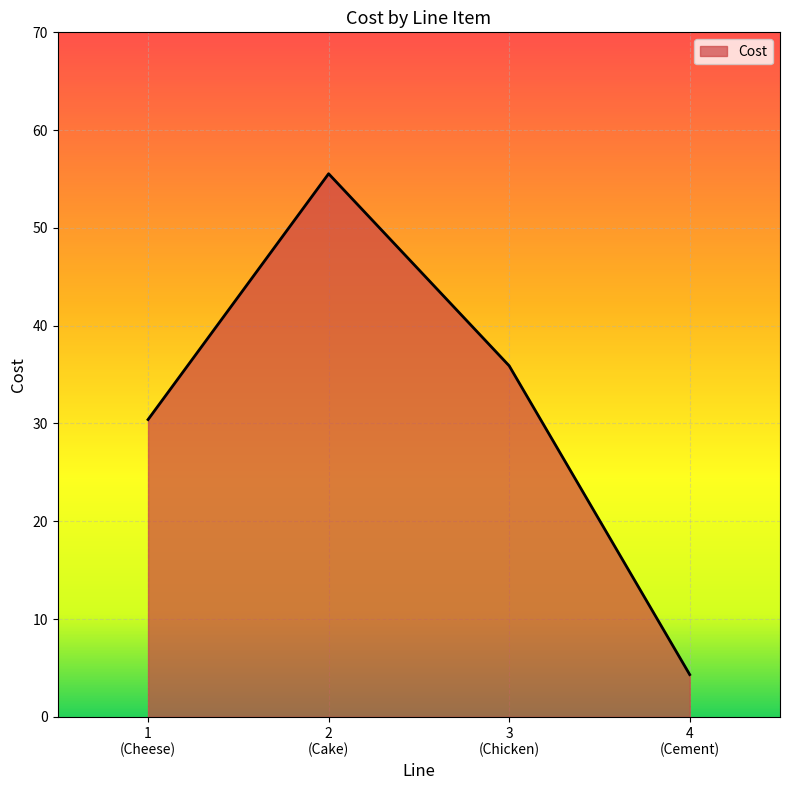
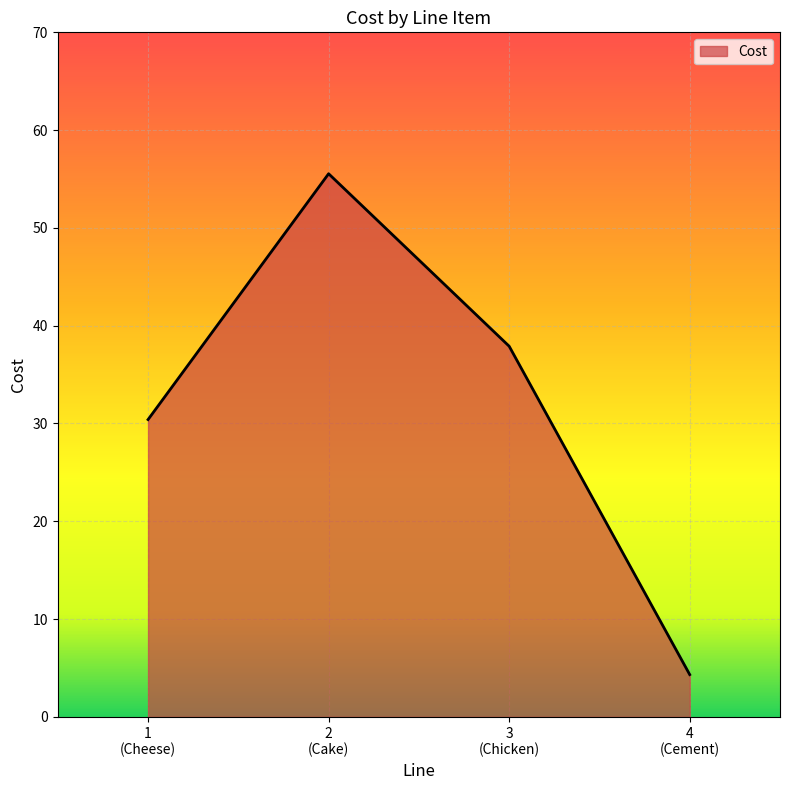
  {
    "1 (Cheese)": 30,
    "2 (Cake)": 56,
-   "3 (Chicken)": 36,
+   "3 (Chicken)": 38,
    "4 (Cement)": 4
  }
